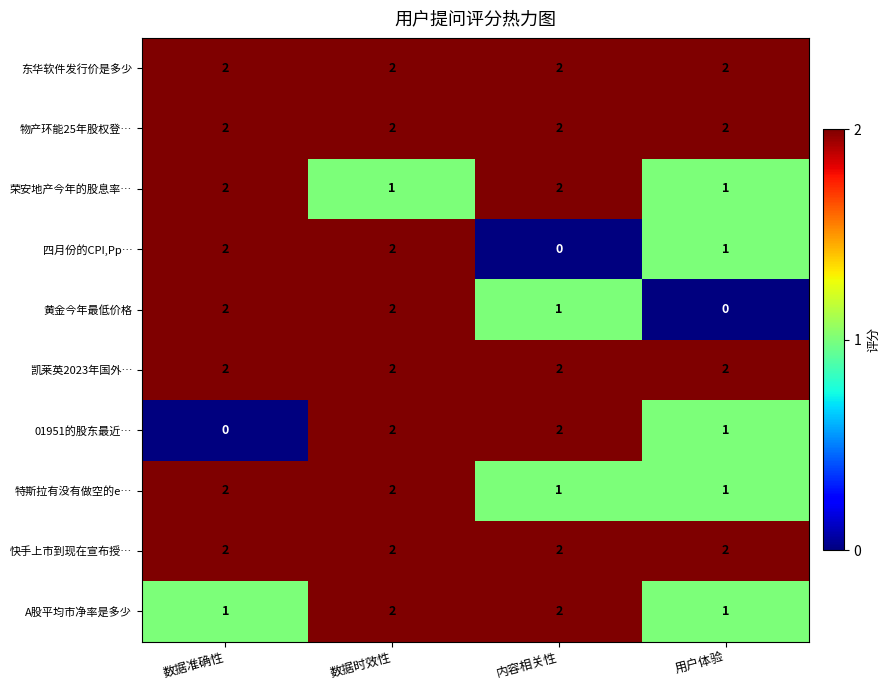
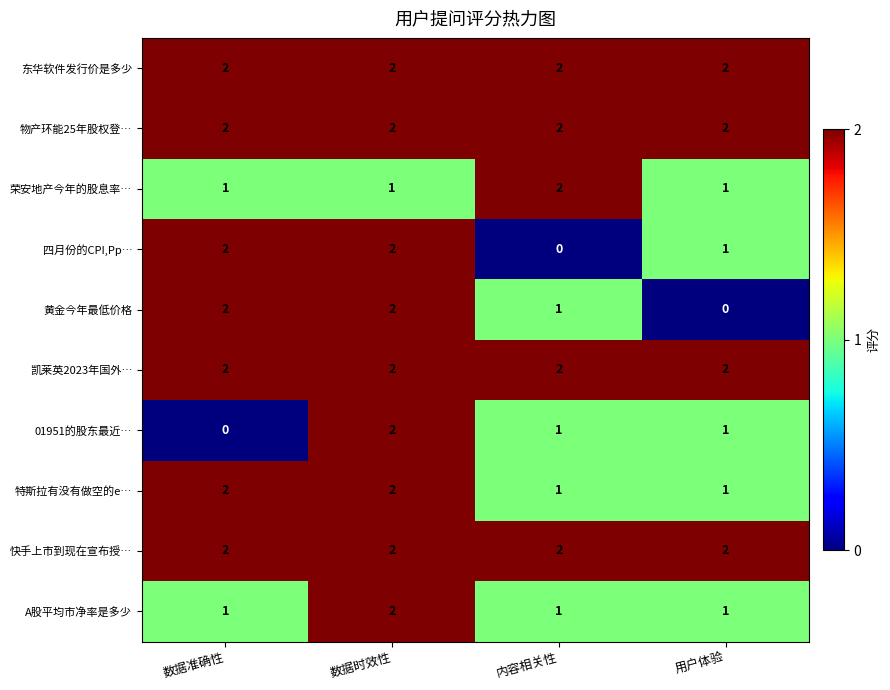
  {
    "东华软件发行价是多少": {
      "数据准确性": 2,
      "数据时效性": 2,
      "内容相关性": 2,
      "用户体验": 2
    },
    "物产环能25年股权登…": {
      "数据准确性": 2,
      "数据时效性": 2,
      "内容相关性": 2,
      "用户体验": 2
    },
    "荣安地产今年的股息率…": {
-     "数据准确性": 2,
+     "数据准确性": 1,
      "数据时效性": 1,
      "内容相关性": 2,
      "用户体验": 1
    },
    "四月份的CPI,Pp…": {
      "数据准确性": 2,
      "数据时效性": 2,
      "内容相关性": 0,
      "用户体验": 1
    },
    "黄金今年最低价格": {
      "数据准确性": 2,
      "数据时效性": 2,
      "内容相关性": 1,
      "用户体验": 0
    },
    "凯莱英2023年国外…": {
      "数据准确性": 2,
      "数据时效性": 2,
      "内容相关性": 2,
      "用户体验": 2
    },
    "01951的股东最近…": {
      "数据准确性": 0,
      "数据时效性": 2,
-     "内容相关性": 2,
+     "内容相关性": 1,
      "用户体验": 1
    },
    "特斯拉有没有做空的e…": {
      "数据准确性": 2,
      "数据时效性": 2,
      "内容相关性": 1,
      "用户体验": 1
    },
    "快手上市到现在宣布授…": {
      "数据准确性": 2,
      "数据时效性": 2,
      "内容相关性": 2,
      "用户体验": 2
    },
    "A股平均市净率是多少": {
      "数据准确性": 1,
      "数据时效性": 2,
-     "内容相关性": 2,
+     "内容相关性": 1,
      "用户体验": 1
    }
  }
